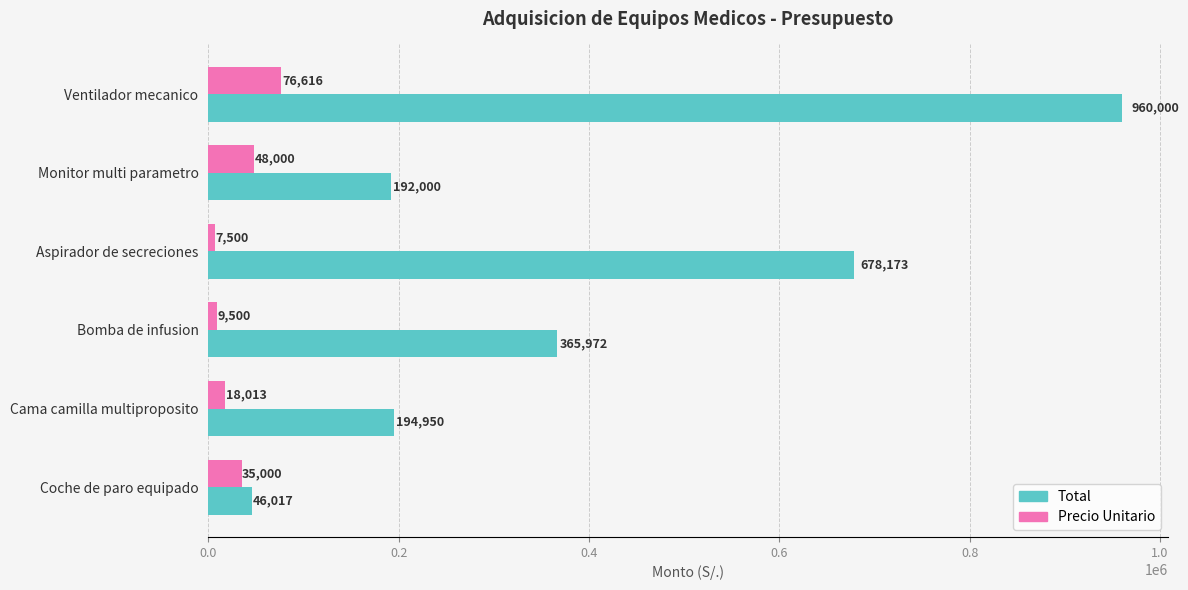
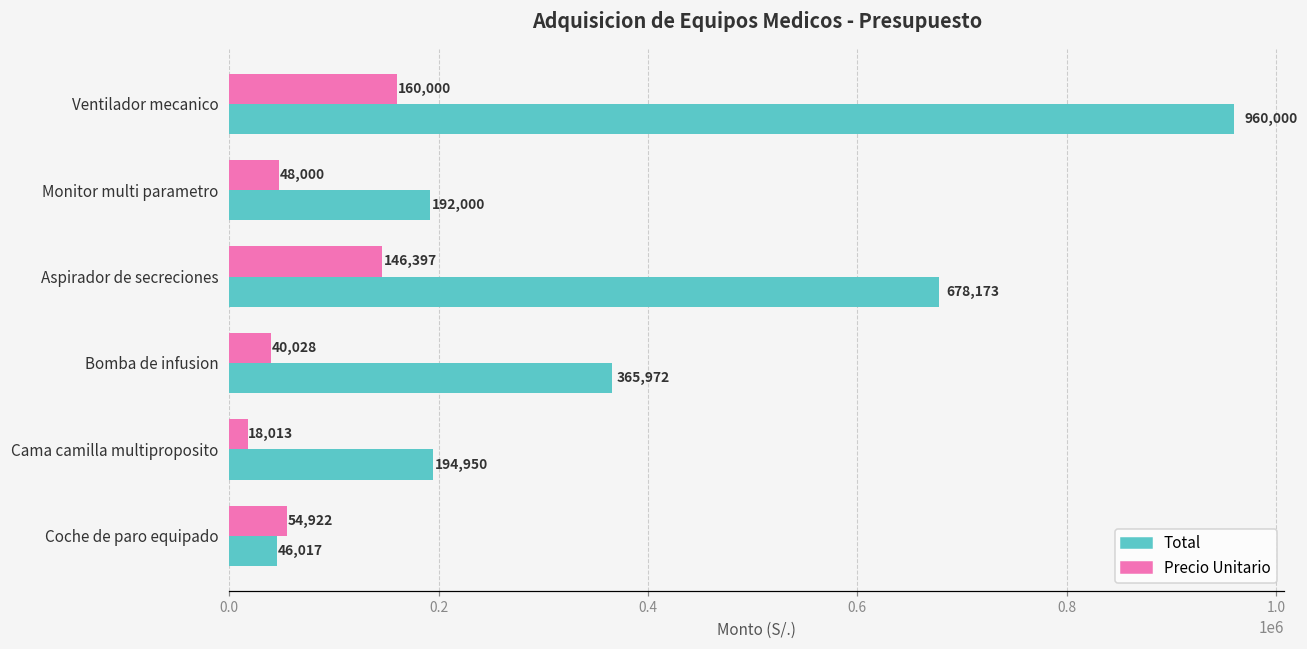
  {
    "Total": {
      "Ventilador mecanico": "960,000",
      "Monitor multi parametro": "192,000",
      "Aspirador de secreciones": "678,173",
      "Bomba de infusion": "365,972",
      "Cama camilla multiproposito": "194,950",
      "Coche de paro equipado": "46,017"
    },
    "Precio Unitario": {
-     "Ventilador mecanico": "76,616",
+     "Ventilador mecanico": "160,000",
      "Monitor multi parametro": "48,000",
-     "Aspirador de secreciones": "7,500",
-     "Bomba de infusion": "9,500",
+     "Aspirador de secreciones": "146,397",
+     "Bomba de infusion": "40,028",
      "Cama camilla multiproposito": "18,013",
-     "Coche de paro equipado": "35,000"
+     "Coche de paro equipado": "54,922"
    }
  }
